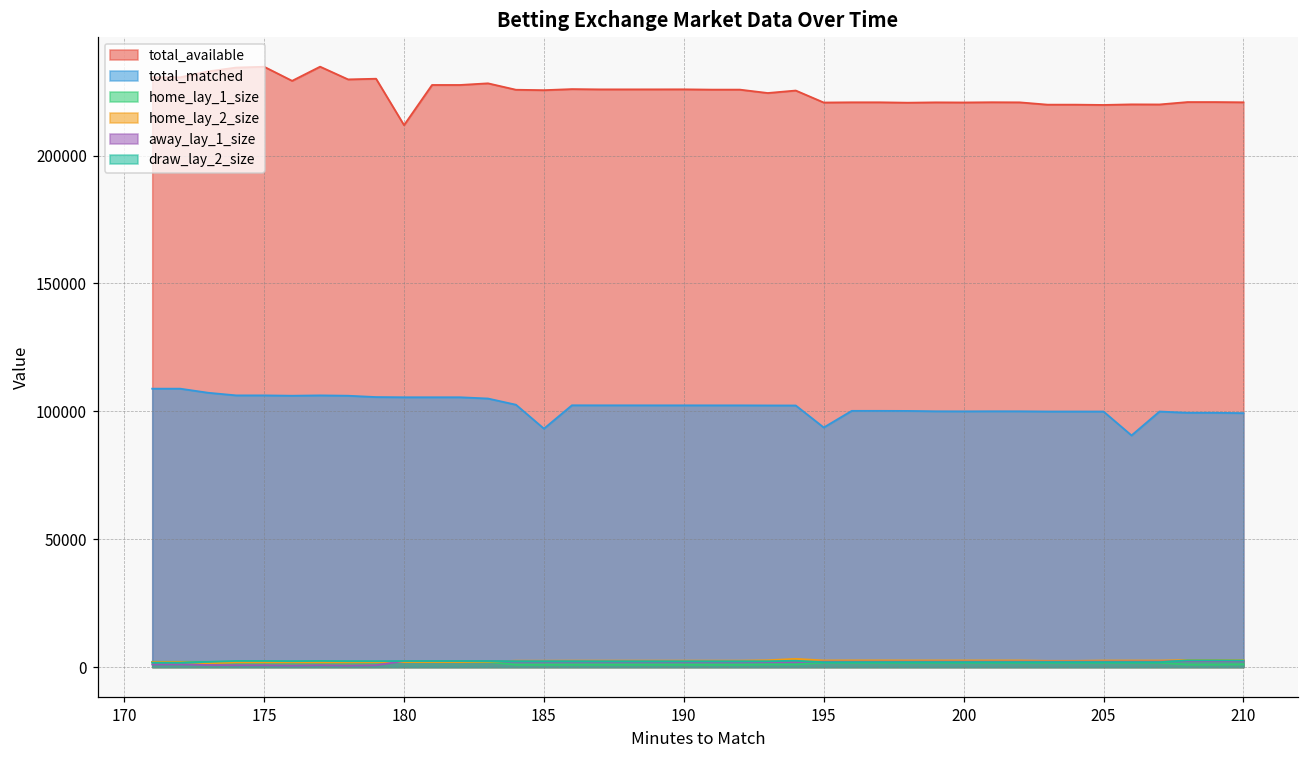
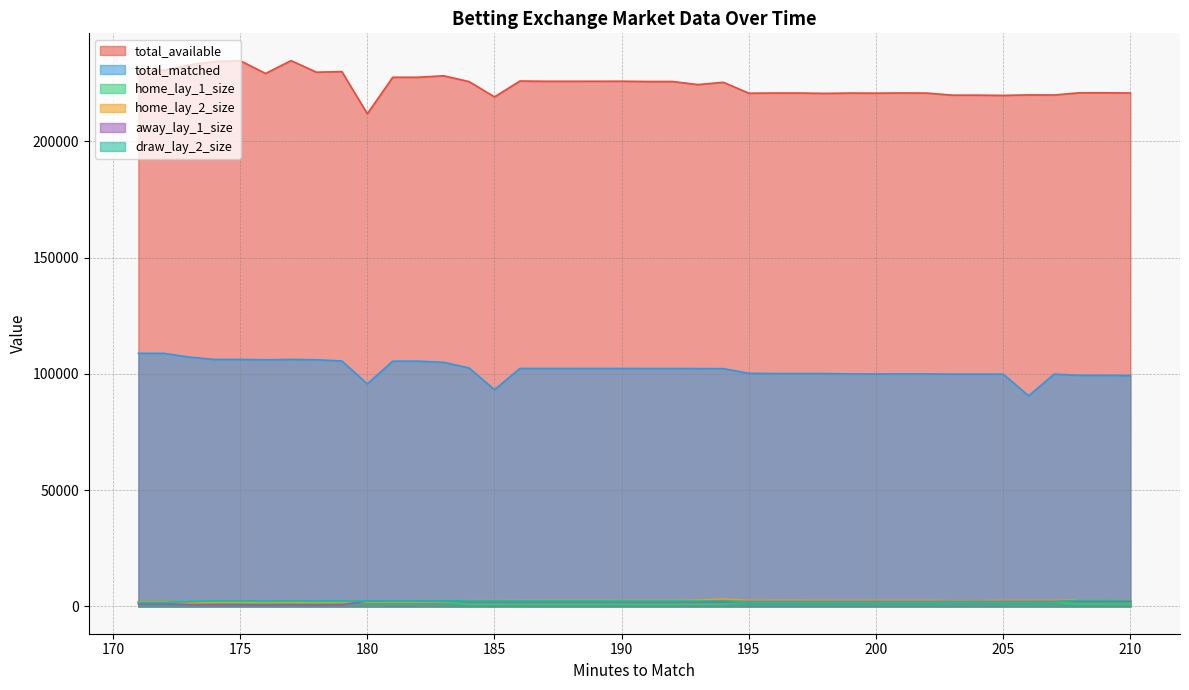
  {
    "total_available": {
      "180": 212000,
-     "185": 226000,
+     "185": 219000,
      "190": 226000,
      "195": 221000,
      "200": 221000,
      "205": 220000,
      "210": 221000
    },
    "total_matched": {
      "175": 106000,
-     "180": 105000,
+     "180": 96000,
      "185": 93000,
      "190": 102000,
-     "195": 94000,
+     "195": 100000,
      "200": 100000,
      "205": 100000,
      "210": 99000
    },
    "away_lay_1_size": {
      "175": 1000
    }
  }
